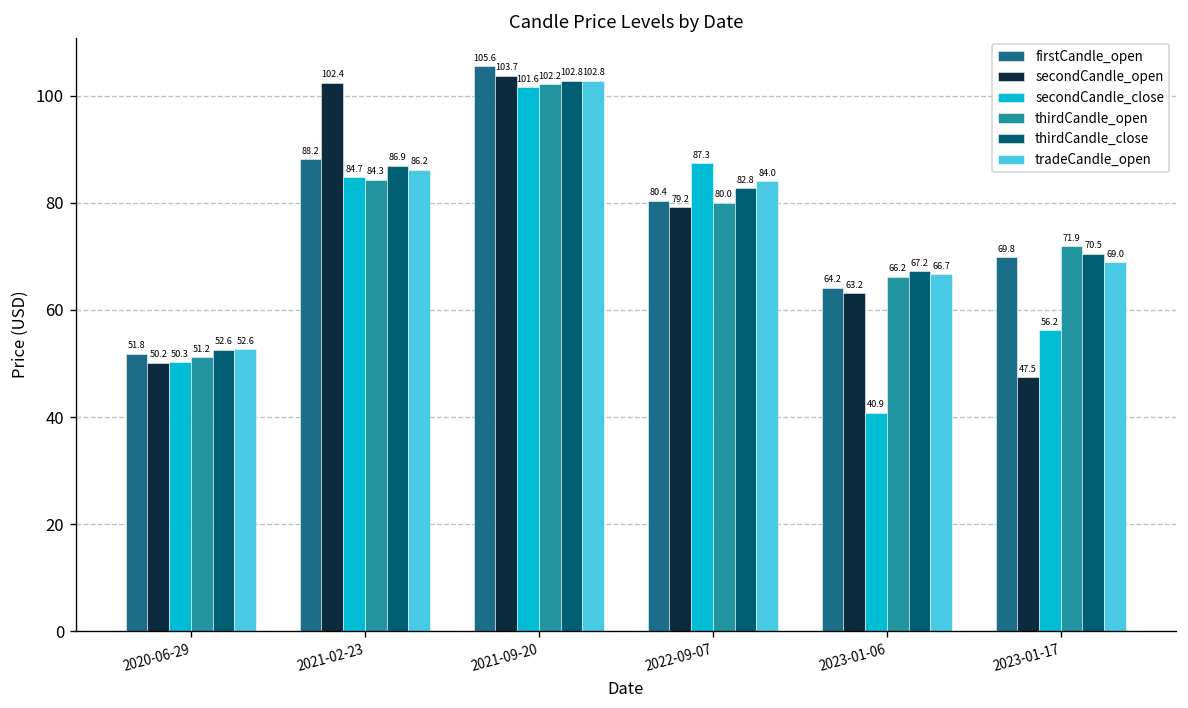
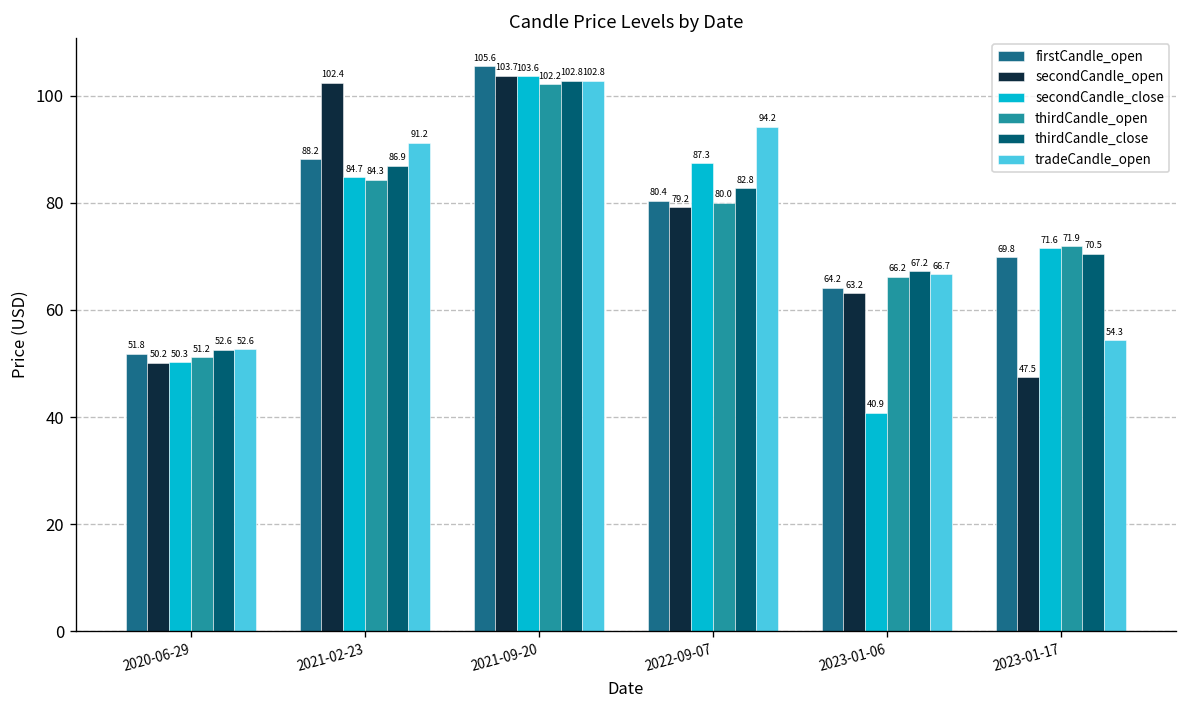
  {
    "secondCandle_open": {
      "2020-06-29": 50.2,
      "2021-02-23": 102.4,
      "2021-09-20": 103.7,
      "2022-09-07": 79.2,
      "2023-01-06": 63.2,
      "2023-01-17": 47.5
    },
    "secondCandle_close": {
      "2020-06-29": 50.3,
      "2021-02-23": 84.7,
-     "2021-09-20": 101.6,
+     "2021-09-20": 103.6,
      "2022-09-07": 87.3,
      "2023-01-06": 40.9,
-     "2023-01-17": 56.2
+     "2023-01-17": 71.6
    },
    "tradeCandle_open": {
      "2020-06-29": 52.6,
-     "2021-02-23": 86.2,
+     "2021-02-23": 91.2,
      "2021-09-20": 102.8,
-     "2022-09-07": 84.0,
+     "2022-09-07": 94.2,
      "2023-01-06": 66.7,
-     "2023-01-17": 69.0
+     "2023-01-17": 54.3
    }
  }
